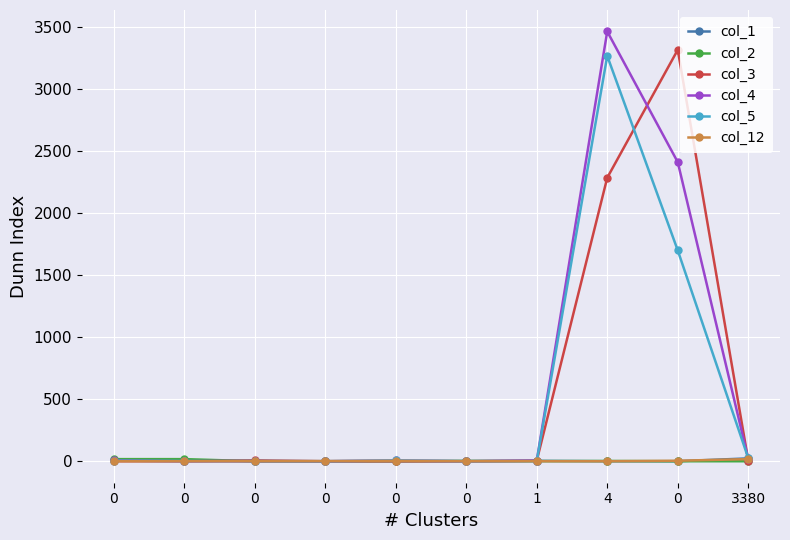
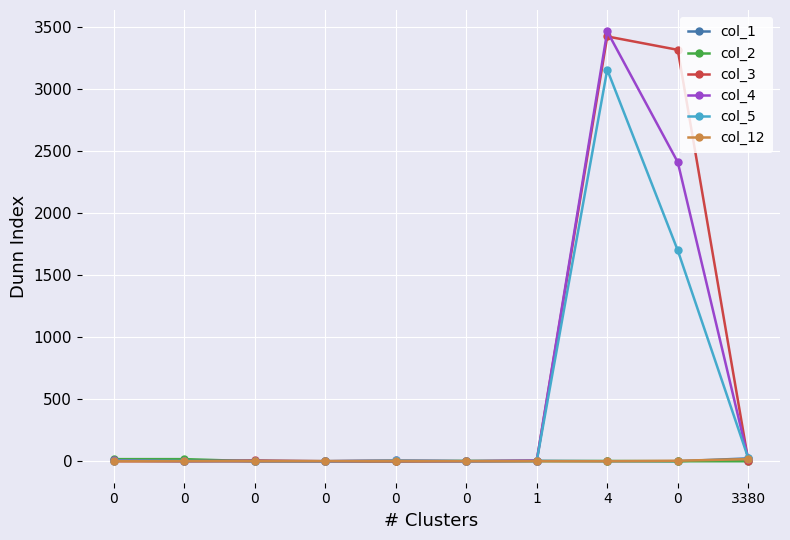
  {
    "col_3": {
-     "4": 2290
+     "4": 3430
    },
    "col_4": {
      "4": 3470
    },
    "col_5": {
-     "4": 3270
+     "4": 3160
    }
  }
